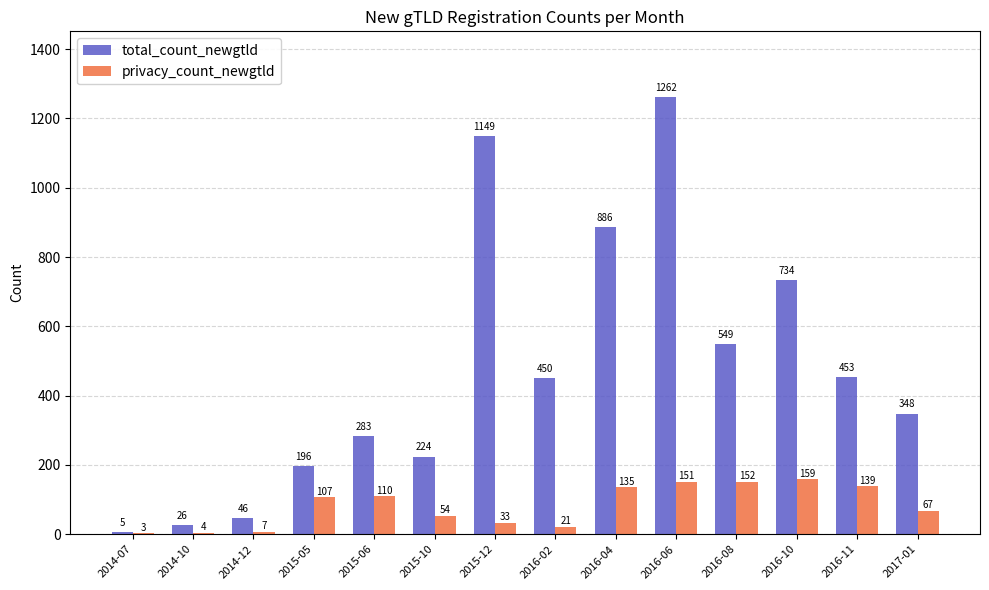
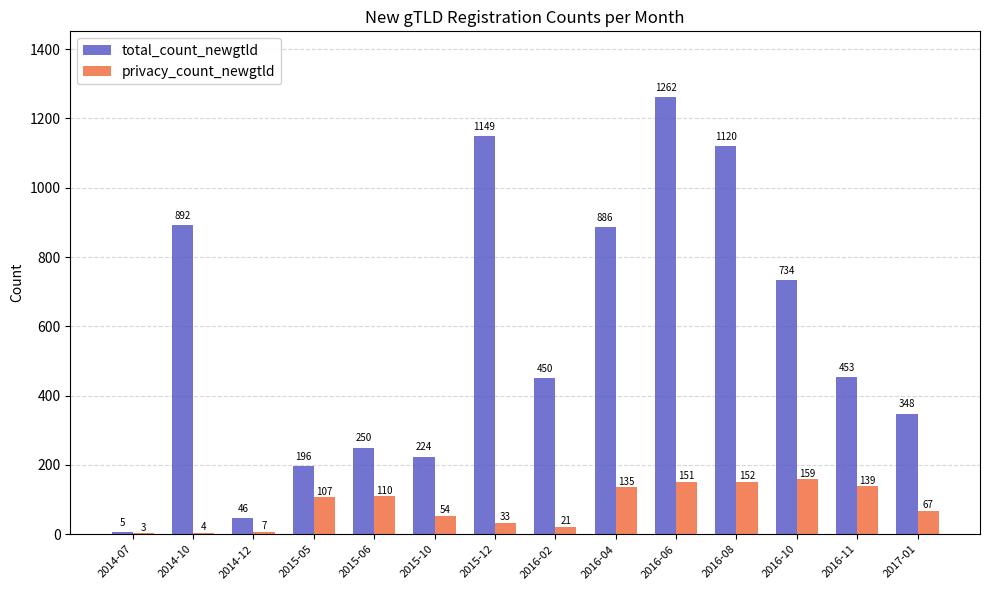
  {
    "total_count_newgtld": {
      "2014-07": 5,
-     "2014-10": 26,
+     "2014-10": 892,
      "2014-12": 46,
      "2015-05": 196,
-     "2015-06": 283,
+     "2015-06": 250,
      "2015-10": 224,
      "2015-12": 1149,
      "2016-02": 450,
      "2016-04": 886,
      "2016-06": 1262,
-     "2016-08": 549,
+     "2016-08": 1120,
      "2016-10": 734,
      "2016-11": 453,
      "2017-01": 348
    },
    "privacy_count_newgtld": {
      "2014-07": 3,
      "2014-10": 4,
      "2014-12": 7,
      "2015-05": 107,
      "2015-06": 110,
      "2015-10": 54,
      "2015-12": 33,
      "2016-02": 21,
      "2016-04": 135,
      "2016-06": 151,
      "2016-08": 152,
      "2016-10": 159,
      "2016-11": 139,
      "2017-01": 67
    }
  }
